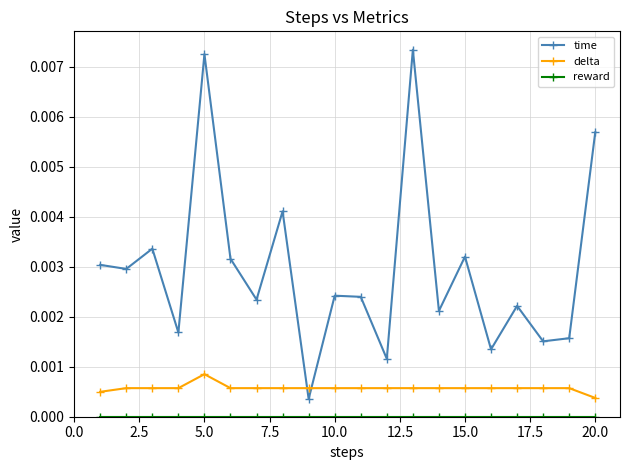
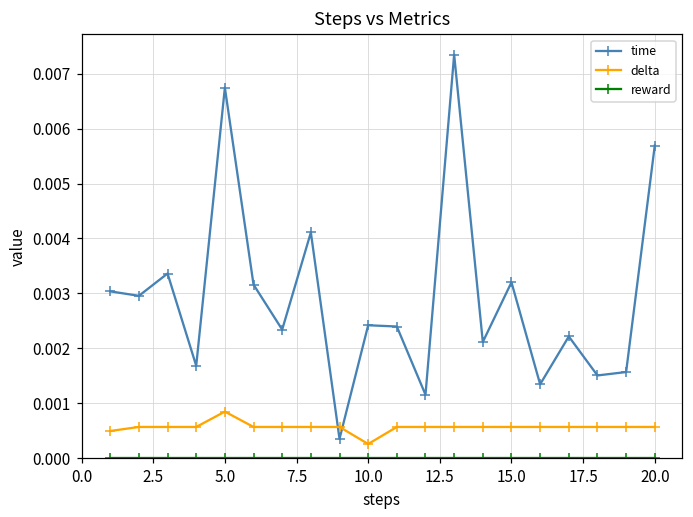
  {
    "time": {
-     "5.0": 0.0073,
+     "5.0": 0.0067,
      "10.0": 0.0024,
      "15.0": 0.0032,
      "20.0": 0.0057
    },
    "delta": {
      "5.0": 0.0009,
-     "10.0": 0.0006,
+     "10.0": 0.0003,
      "15.0": 0.0006,
-     "20.0": 0.0004
+     "20.0": 0.0006
    },
    "reward": {
      "5.0": 0.0000,
      "10.0": 0.0000,
      "15.0": 0.0000,
      "20.0": 0.0000
    }
  }
